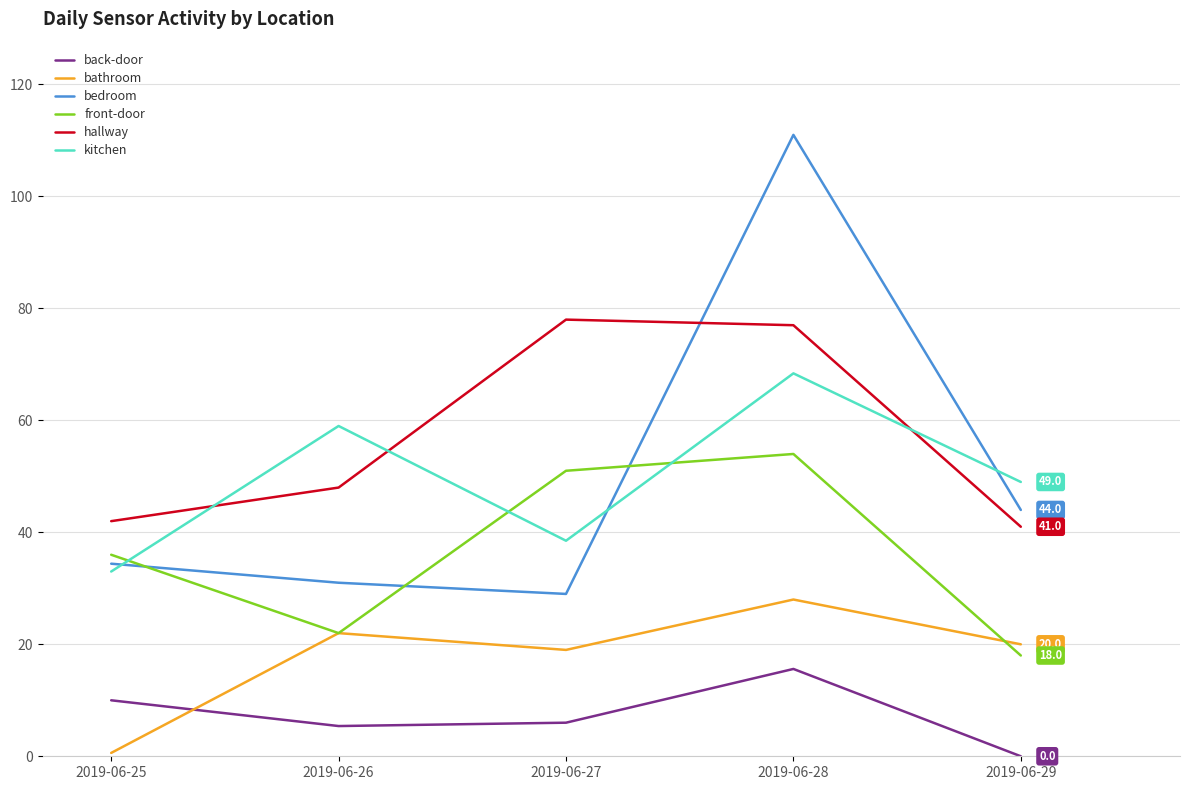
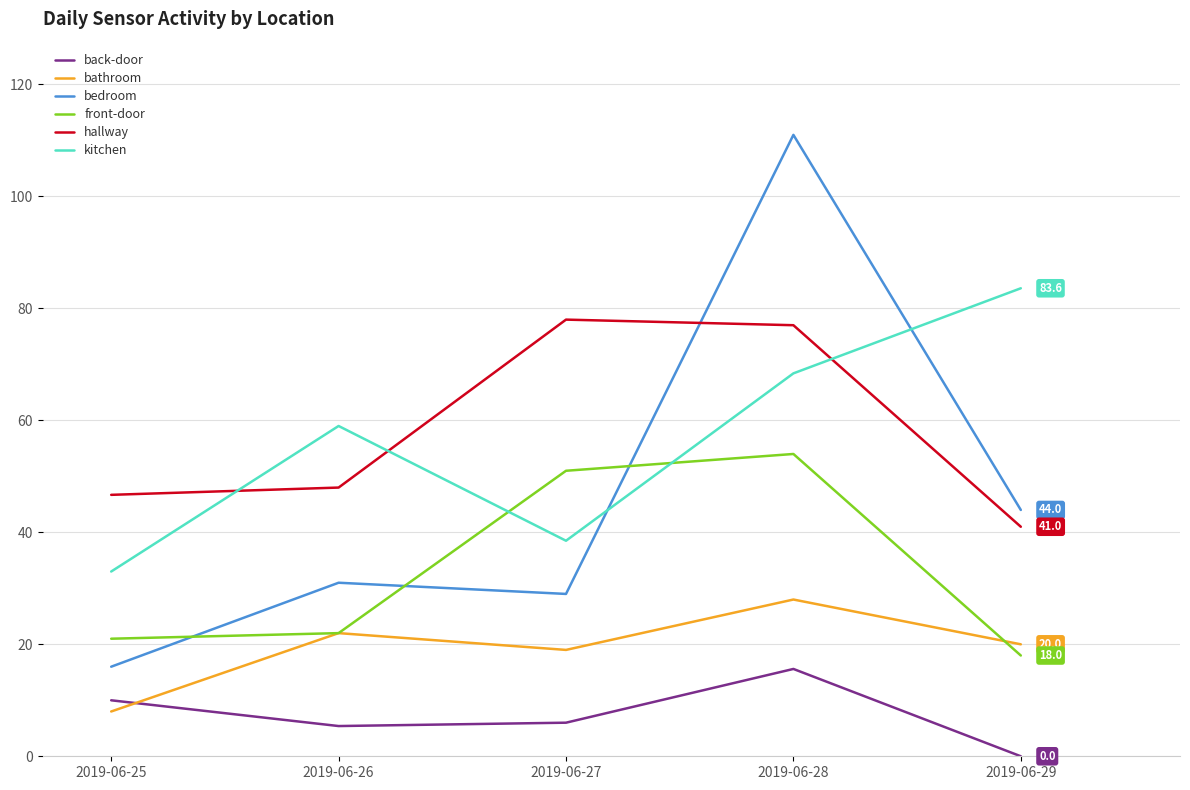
  {
    "back-door": {
      "2019-06-25": 10,
      "2019-06-26": 5,
      "2019-06-27": 6,
      "2019-06-28": 16
    },
    "bathroom": {
-     "2019-06-25": 1,
+     "2019-06-25": 8,
      "2019-06-27": 19,
      "2019-06-28": 28
    },
    "bedroom": {
-     "2019-06-25": 34,
+     "2019-06-25": 16,
      "2019-06-26": 31,
      "2019-06-27": 29,
      "2019-06-28": 111
    },
    "front-door": {
-     "2019-06-25": 36,
+     "2019-06-25": 21,
      "2019-06-27": 51,
      "2019-06-28": 54
    },
    "hallway": {
-     "2019-06-25": 42,
+     "2019-06-25": 47,
      "2019-06-26": 48,
      "2019-06-27": 78,
      "2019-06-28": 77
    },
    "kitchen": {
-     "2019-06-29": 49.0
+     "2019-06-29": 83.6
    }
  }
